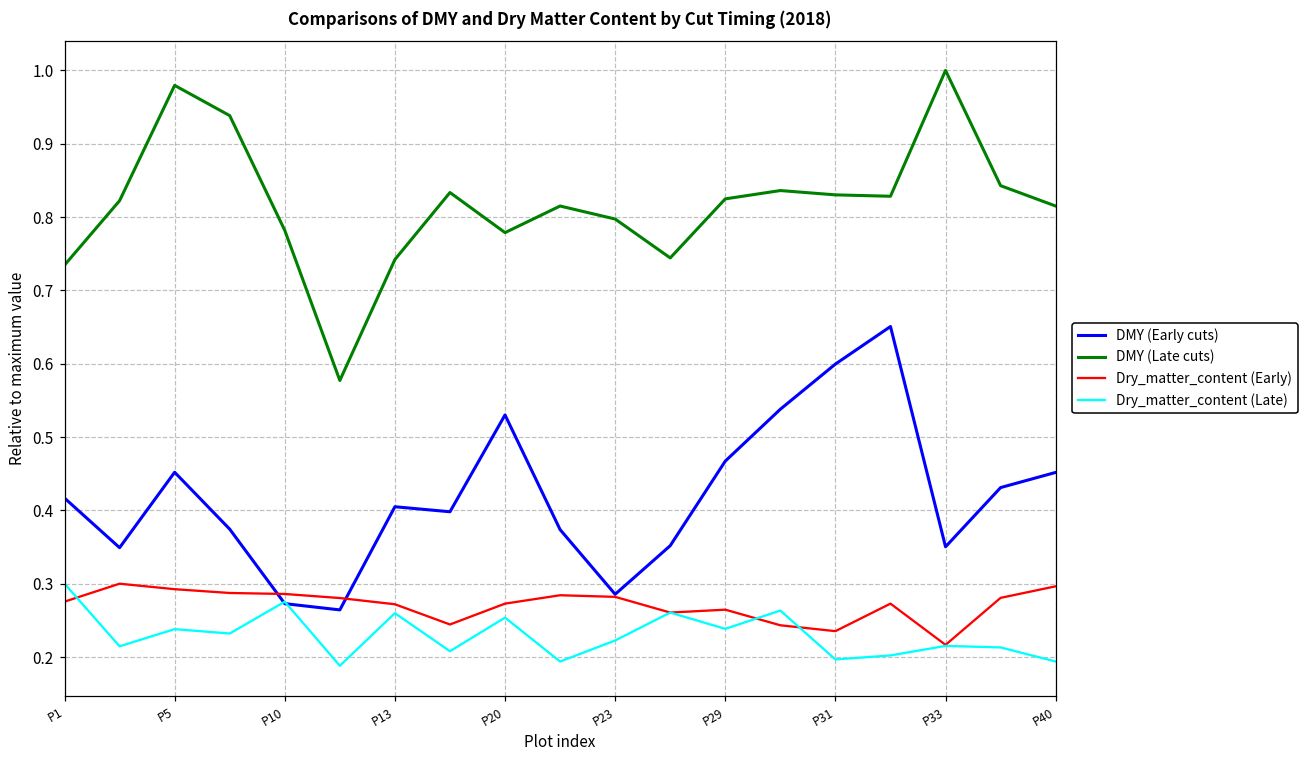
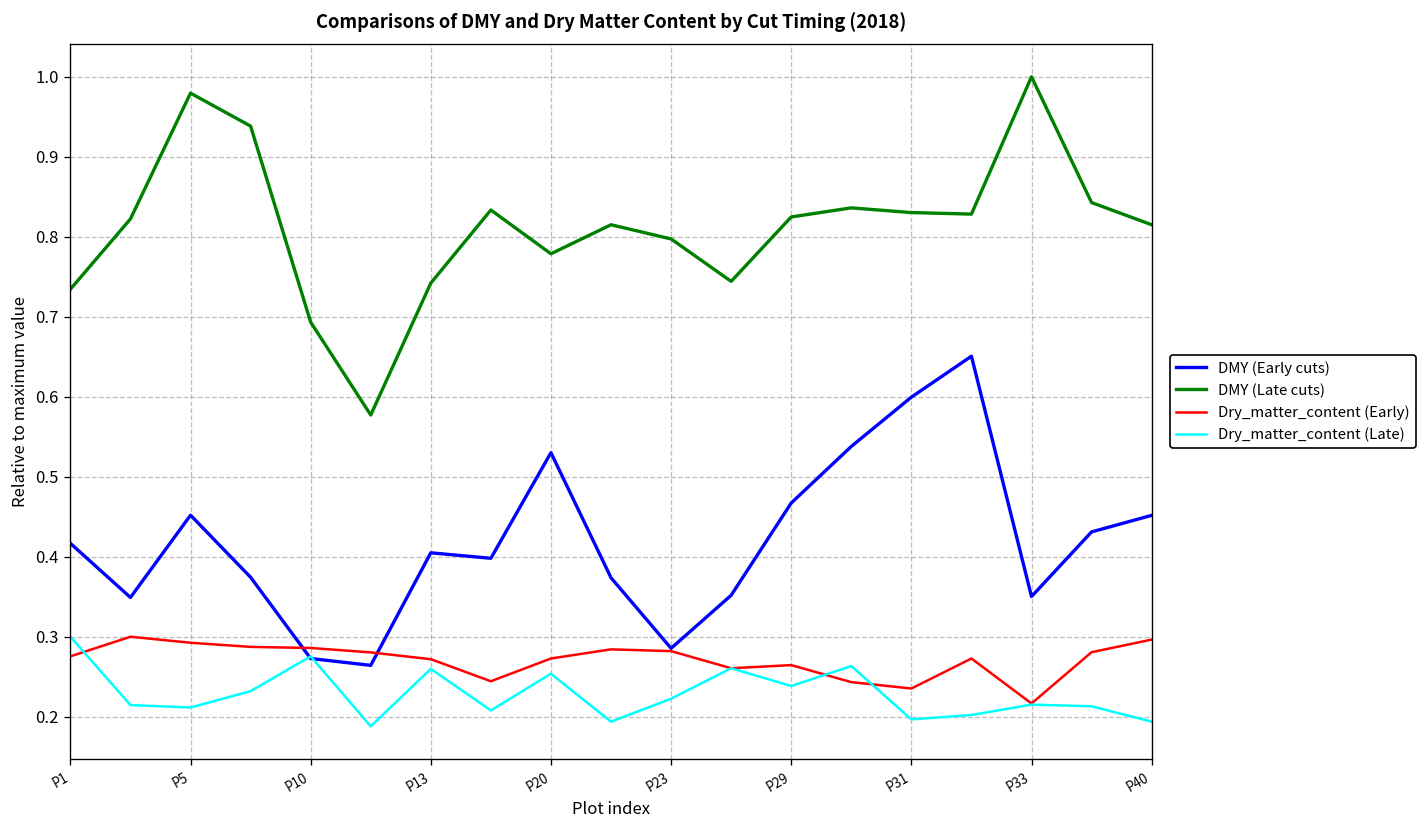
  {
    "DMY (Early cuts)": {
      "P1": 0.42,
      "P5": 0.45,
      "P13": 0.40,
      "P20": 0.53,
      "P29": 0.47,
      "P31": 0.60,
      "P33": 0.35,
      "P40": 0.45
    },
    "DMY (Late cuts)": {
      "P1": 0.73,
      "P5": 0.98,
-     "P10": 0.78,
+     "P10": 0.69,
      "P13": 0.74,
      "P20": 0.78,
      "P23": 0.80,
      "P29": 0.82,
      "P31": 0.83,
      "P33": 1.00,
      "P40": 0.82
    },
    "Dry_matter_content (Early)": {
      "P1": 0.28,
      "P5": 0.29,
      "P10": 0.29,
      "P13": 0.27,
      "P20": 0.27,
      "P29": 0.26,
      "P31": 0.24,
      "P40": 0.30
    },
    "Dry_matter_content (Late)": {
      "P1": 0.30,
-     "P5": 0.24,
+     "P5": 0.21,
      "P13": 0.26,
      "P20": 0.25,
      "P23": 0.22,
      "P29": 0.24,
      "P31": 0.20,
      "P40": 0.19
    }
  }
